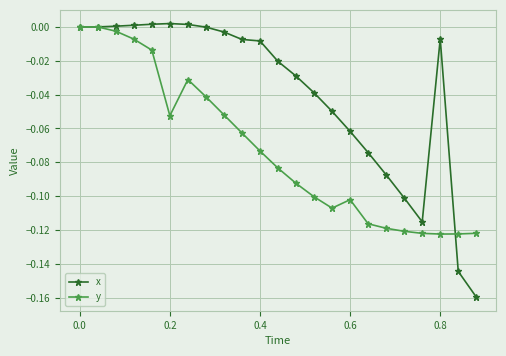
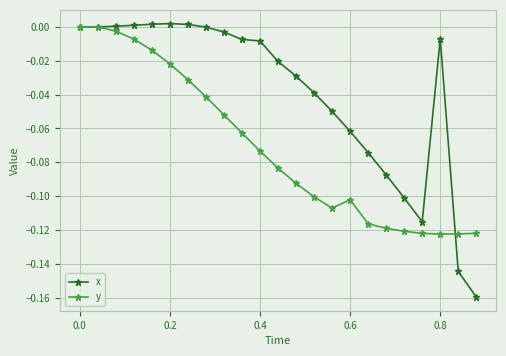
  {
    "x": {
      "0.2": 0.002,
      "0.4": -0.008,
      "0.6": -0.062,
      "0.8": -0.007
    },
    "y": {
-     "0.2": -0.052,
+     "0.2": -0.022,
      "0.4": -0.073,
      "0.6": -0.102,
      "0.8": -0.122
    }
  }
